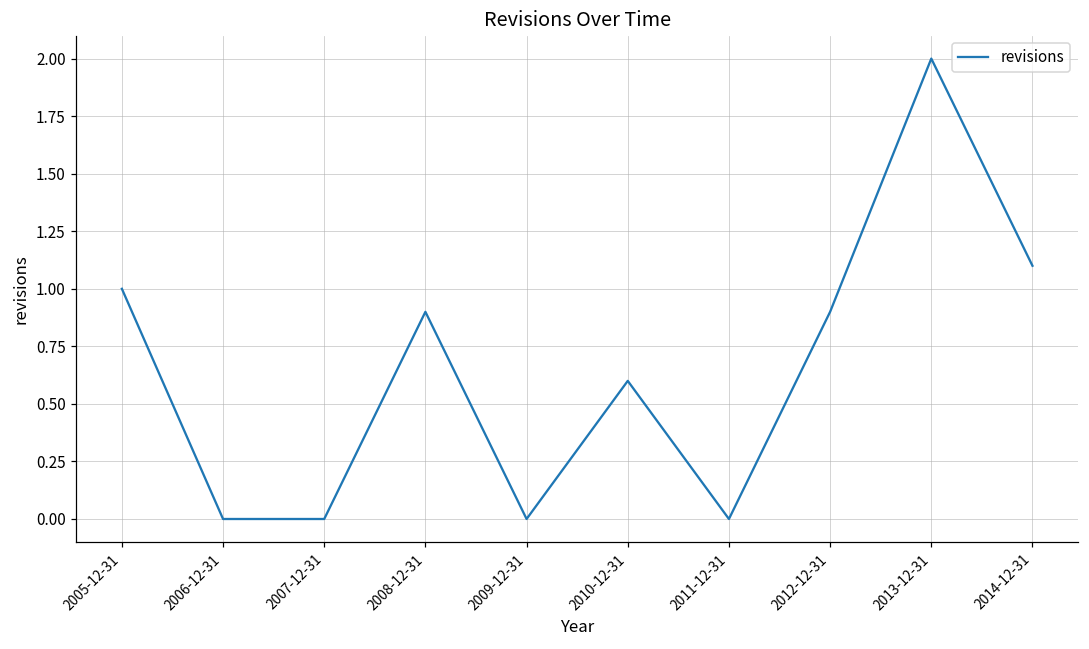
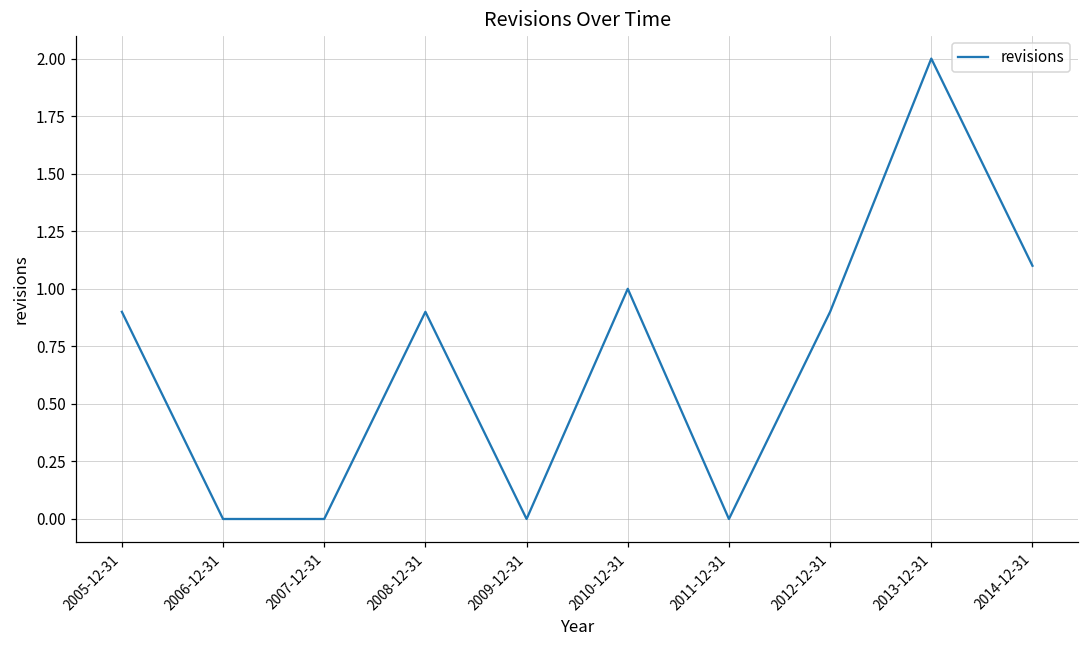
  {
-   "2005-12-31": 1.0,
+   "2005-12-31": 0.9,
    "2006-12-31": 0.0,
    "2007-12-31": 0.0,
    "2008-12-31": 0.9,
    "2009-12-31": 0.0,
-   "2010-12-31": 0.6,
+   "2010-12-31": 1.0,
    "2011-12-31": 0.0,
    "2012-12-31": 0.9,
    "2013-12-31": 2.0,
    "2014-12-31": 1.1
  }
